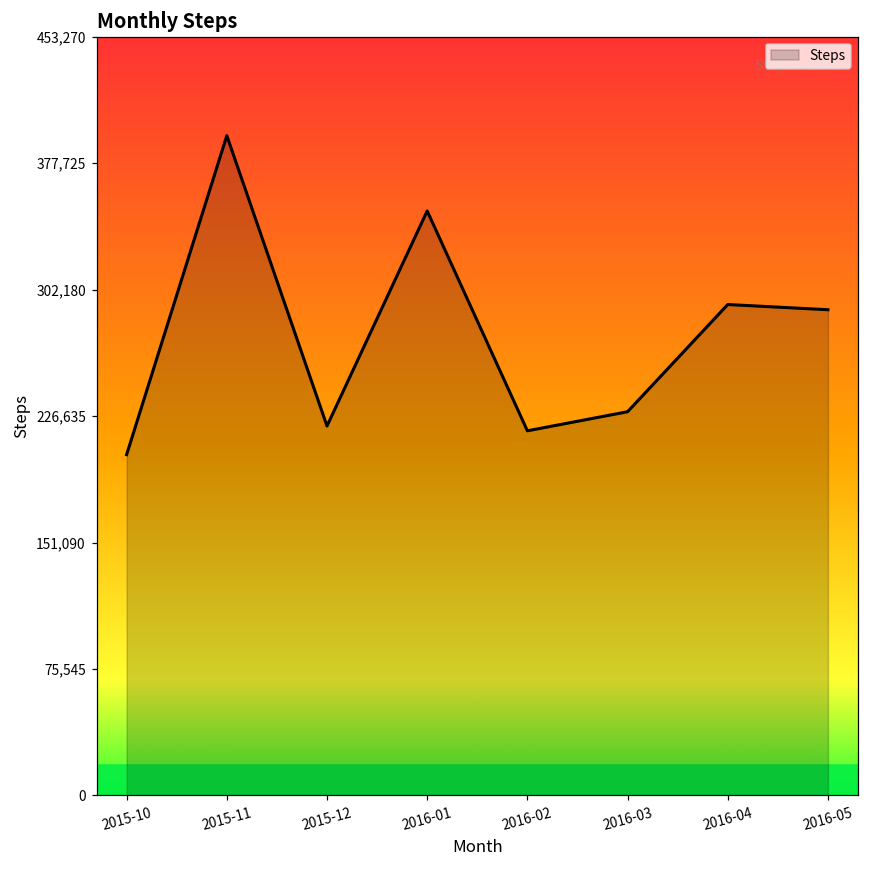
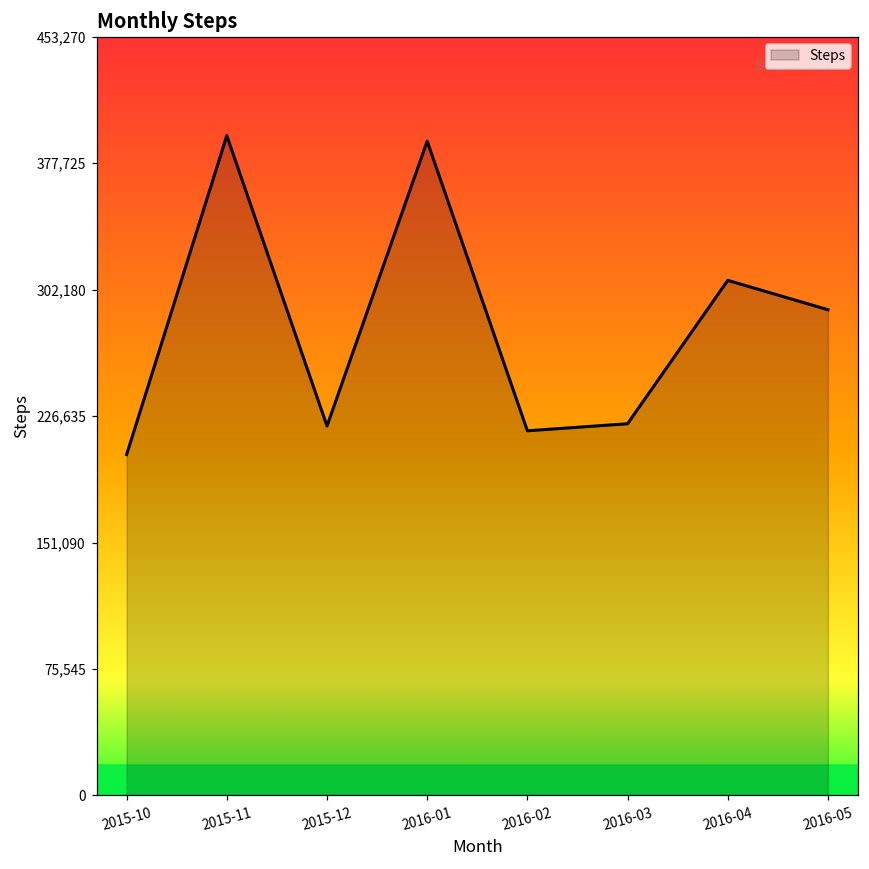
  {
    "2015-10": "204,000",
    "2015-11": "394,000",
    "2015-12": "221,000",
-   "2016-01": "349,000",
+   "2016-01": "391,000",
    "2016-02": "218,000",
-   "2016-03": "229,000",
-   "2016-04": "293,000",
+   "2016-03": "222,000",
+   "2016-04": "308,000",
    "2016-05": "290,000"
  }
